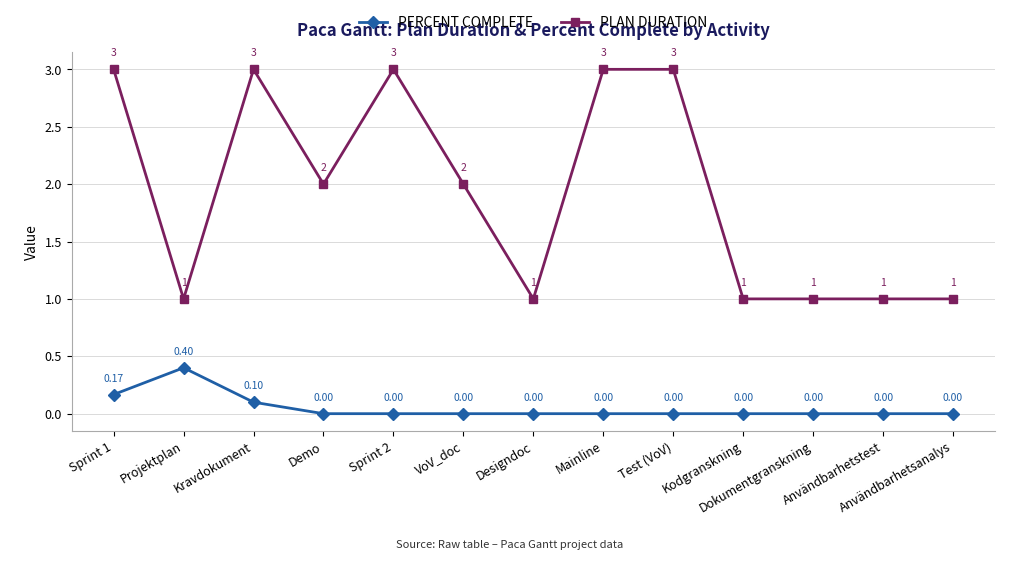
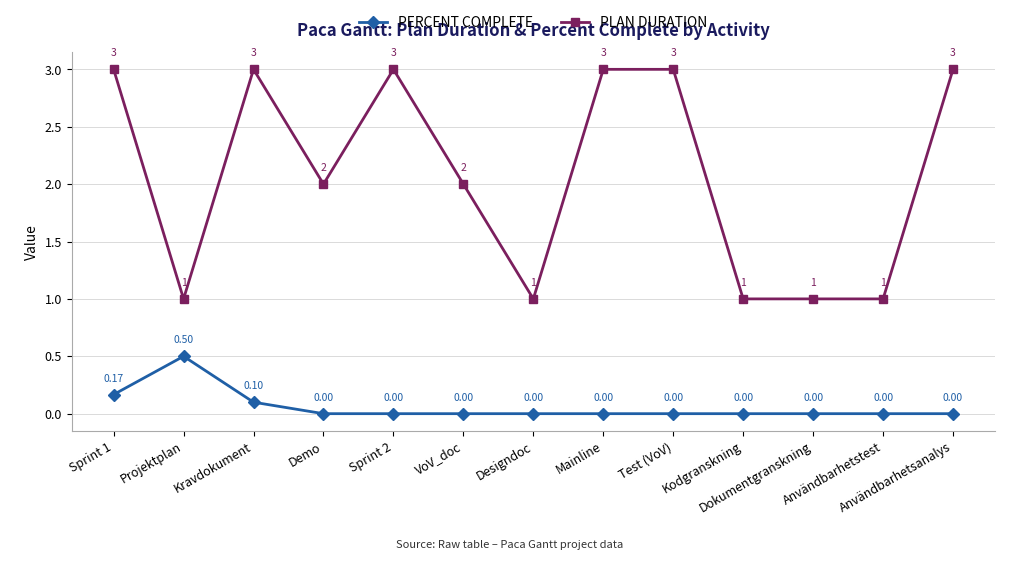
  {
    "PERCENT COMPLETE": {
      "Sprint 1": 0.17,
-     "Projektplan": 0.40,
+     "Projektplan": 0.50,
      "Kravdokument": 0.10,
      "Demo": 0.00,
      "Sprint 2": 0.00,
      "VoV_doc": 0.00,
      "Designdoc": 0.00,
      "Mainline": 0.00,
      "Test (VoV)": 0.00,
      "Kodgranskning": 0.00,
      "Dokumentgranskning": 0.00,
      "Användbarhetstest": 0.00,
      "Användbarhetsanalys": 0.00
    },
    "PLAN DURATION": {
      "Sprint 1": 3,
      "Projektplan": 1,
      "Kravdokument": 3,
      "Demo": 2,
      "Sprint 2": 3,
      "VoV_doc": 2,
      "Designdoc": 1,
      "Mainline": 3,
      "Test (VoV)": 3,
      "Kodgranskning": 1,
      "Dokumentgranskning": 1,
      "Användbarhetstest": 1,
-     "Användbarhetsanalys": 1
+     "Användbarhetsanalys": 3
    }
  }
